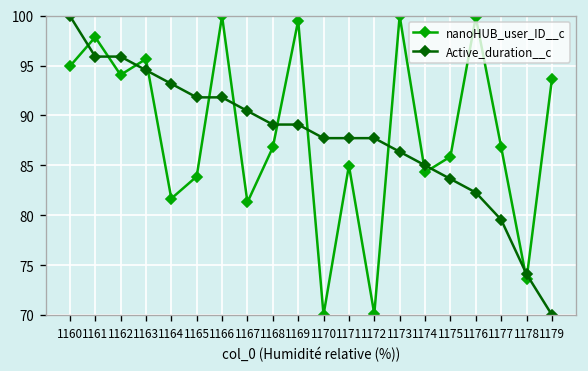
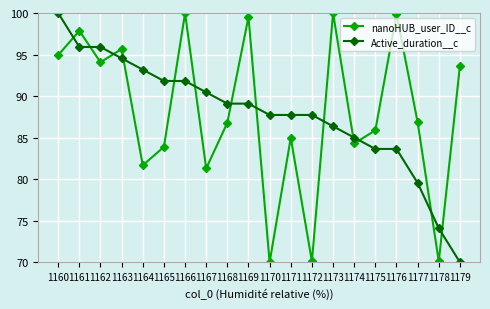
  {
    "nanoHUB_user_ID__c": {
      "1160": 95,
      "1161": 98,
      "1162": 94,
      "1163": 96,
      "1164": 82,
      "1165": 84,
      "1166": 100,
      "1167": 81,
      "1168": 87,
      "1169": 100,
      "1170": 70,
      "1171": 85,
      "1172": 70,
      "1173": 100,
      "1174": 84,
      "1175": 86,
      "1176": 100,
      "1177": 87,
-     "1178": 74,
+     "1178": 70,
      "1179": 94
    },
    "Active_duration__c": {
      "1160": 100,
      "1161": 96,
      "1162": 96,
      "1163": 95,
      "1164": 93,
      "1165": 92,
      "1166": 92,
      "1167": 90,
      "1168": 89,
      "1169": 89,
      "1170": 88,
      "1171": 88,
      "1172": 88,
      "1173": 86,
      "1174": 85,
      "1175": 84,
-     "1176": 82,
+     "1176": 84,
      "1177": 80,
      "1178": 74,
      "1179": 70
    }
  }
